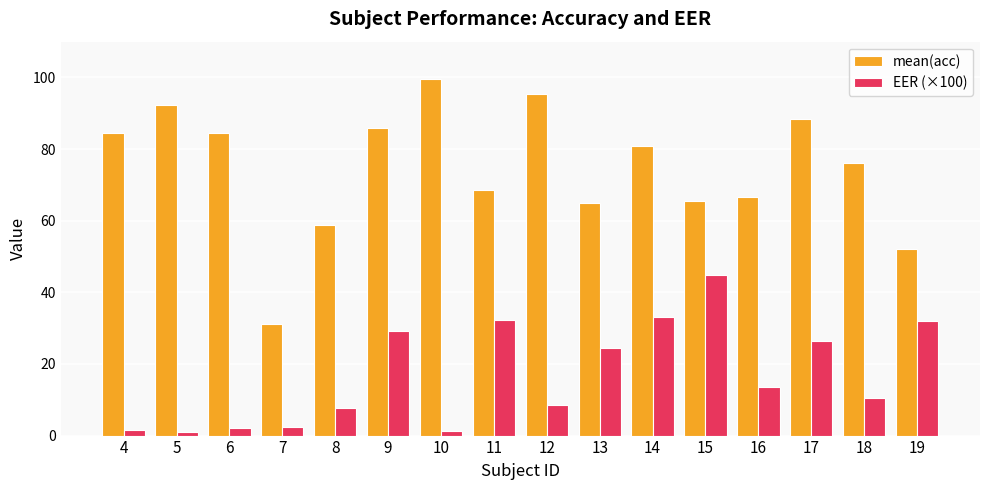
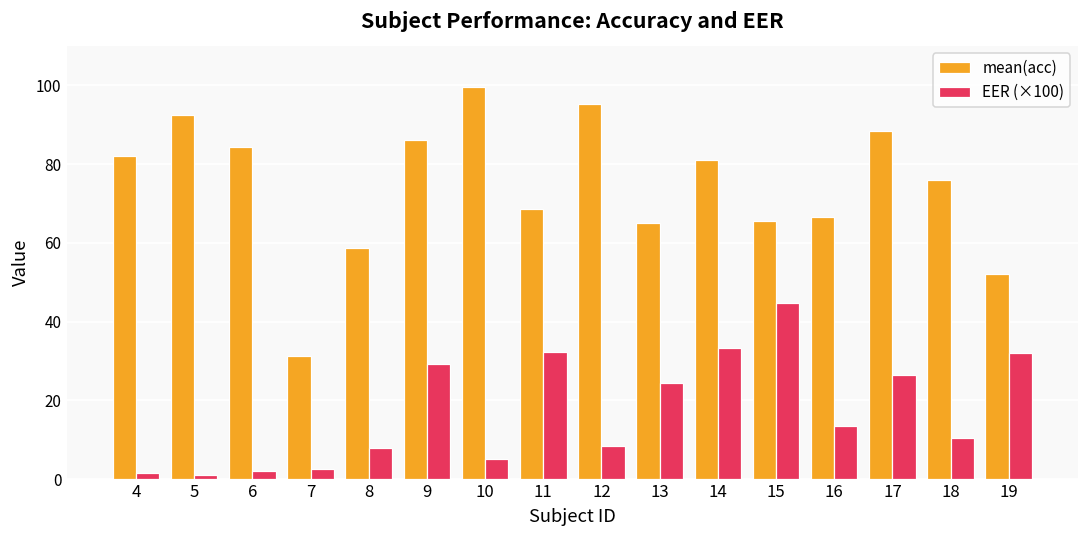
  {
    "mean(acc)": {
-     "4": 85,
+     "4": 82,
      "5": 92,
      "6": 84,
      "7": 31,
      "8": 59,
      "9": 86,
      "10": 100,
      "11": 69,
      "12": 95,
      "13": 65,
      "14": 81,
      "15": 65,
      "16": 67,
      "17": 89,
      "18": 76,
      "19": 52
    },
    "EER (×100)": {
      "4": 2,
      "5": 1,
      "6": 2,
      "7": 3,
      "8": 8,
      "9": 29,
-     "10": 1,
+     "10": 5,
      "11": 32,
      "12": 9,
      "13": 24,
      "14": 33,
      "15": 45,
      "16": 13,
      "17": 27,
      "18": 10,
      "19": 32
    }
  }
